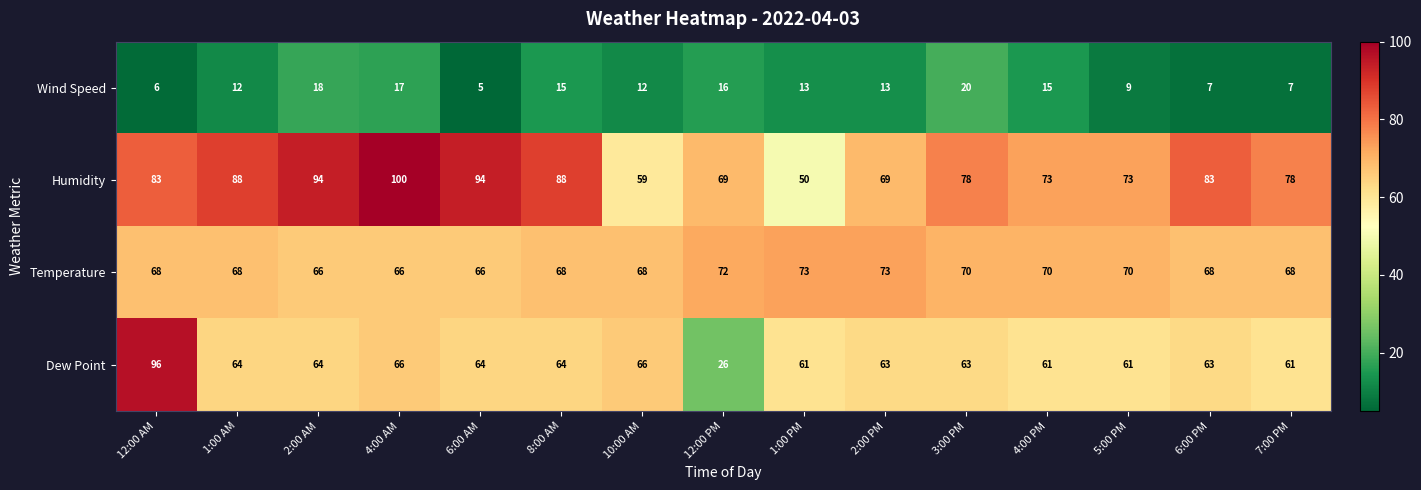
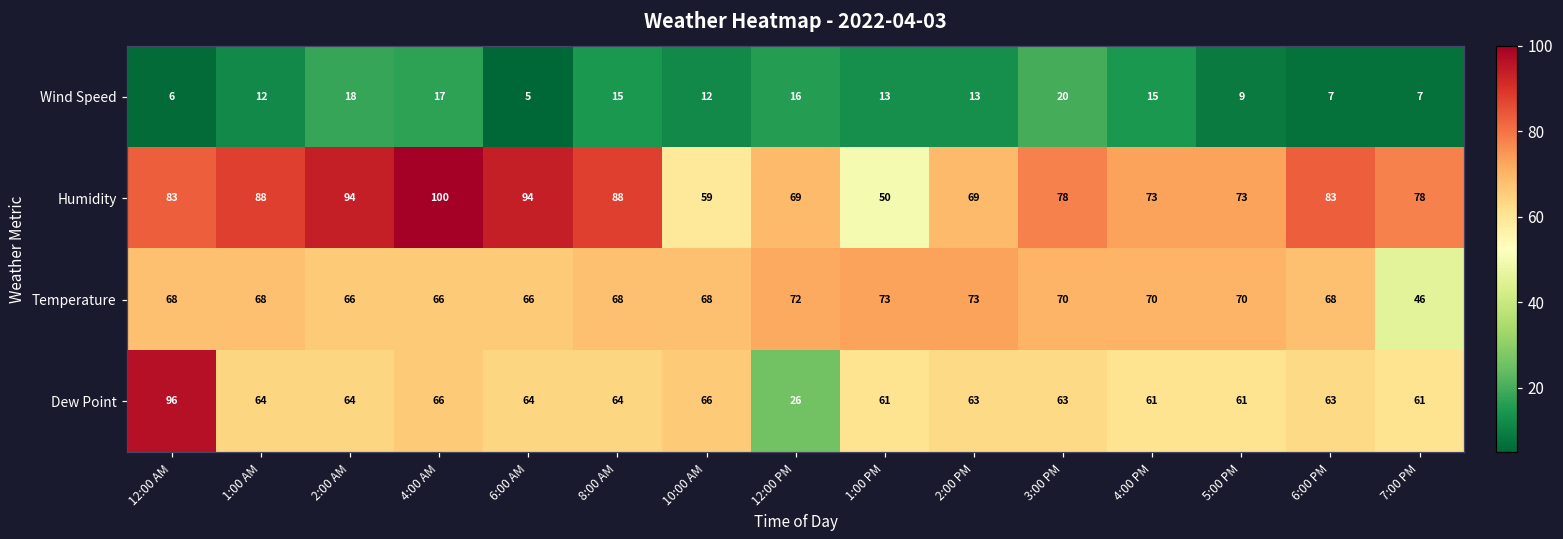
  {
    "Wind Speed": {
      "12:00 AM": 6,
      "1:00 AM": 12,
      "2:00 AM": 18,
      "4:00 AM": 17,
      "6:00 AM": 5,
      "8:00 AM": 15,
      "10:00 AM": 12,
      "12:00 PM": 16,
      "1:00 PM": 13,
      "2:00 PM": 13,
      "3:00 PM": 20,
      "4:00 PM": 15,
      "5:00 PM": 9,
      "6:00 PM": 7,
      "7:00 PM": 7
    },
    "Humidity": {
      "12:00 AM": 83,
      "1:00 AM": 88,
      "2:00 AM": 94,
      "4:00 AM": 100,
      "6:00 AM": 94,
      "8:00 AM": 88,
      "10:00 AM": 59,
      "12:00 PM": 69,
      "1:00 PM": 50,
      "2:00 PM": 69,
      "3:00 PM": 78,
      "4:00 PM": 73,
      "5:00 PM": 73,
      "6:00 PM": 83,
      "7:00 PM": 78
    },
    "Temperature": {
      "12:00 AM": 68,
      "1:00 AM": 68,
      "2:00 AM": 66,
      "4:00 AM": 66,
      "6:00 AM": 66,
      "8:00 AM": 68,
      "10:00 AM": 68,
      "12:00 PM": 72,
      "1:00 PM": 73,
      "2:00 PM": 73,
      "3:00 PM": 70,
      "4:00 PM": 70,
      "5:00 PM": 70,
      "6:00 PM": 68,
-     "7:00 PM": 68
+     "7:00 PM": 46
    },
    "Dew Point": {
      "12:00 AM": 96,
      "1:00 AM": 64,
      "2:00 AM": 64,
      "4:00 AM": 66,
      "6:00 AM": 64,
      "8:00 AM": 64,
      "10:00 AM": 66,
      "12:00 PM": 26,
      "1:00 PM": 61,
      "2:00 PM": 63,
      "3:00 PM": 63,
      "4:00 PM": 61,
      "5:00 PM": 61,
      "6:00 PM": 63,
      "7:00 PM": 61
    }
  }
